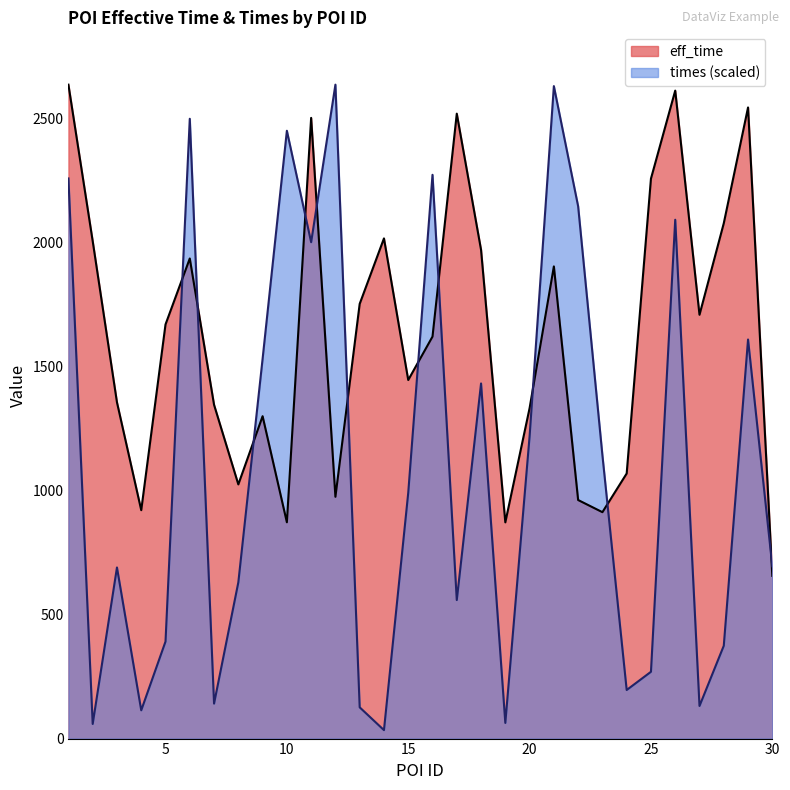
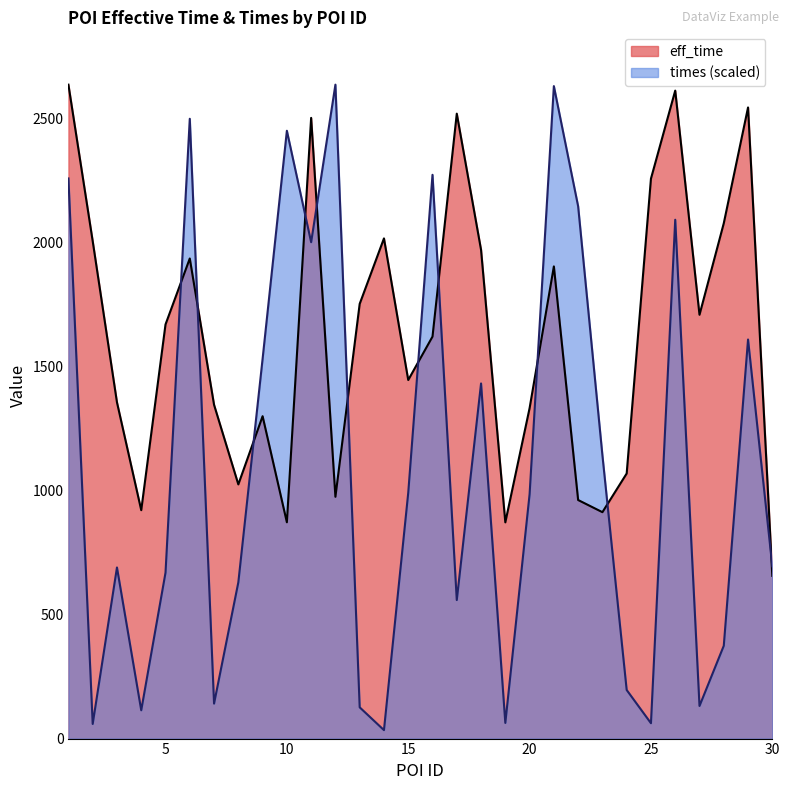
  {
    "eff_time": {
      "5": 1670,
      "10": 870,
      "15": 1450,
      "20": 1330,
      "25": 2260,
      "30": 660
    },
    "times (scaled)": {
-     "5": 390,
+     "5": 670,
      "10": 2450,
      "15": 990,
-     "20": 1220,
-     "25": 270,
+     "20": 990,
+     "25": 60,
      "30": 690
    }
  }
